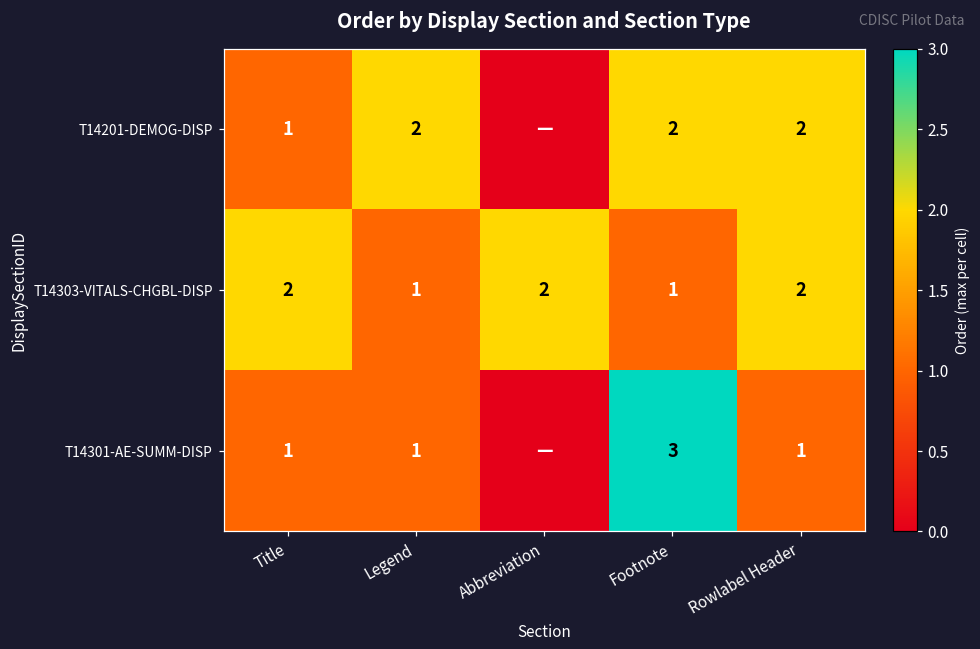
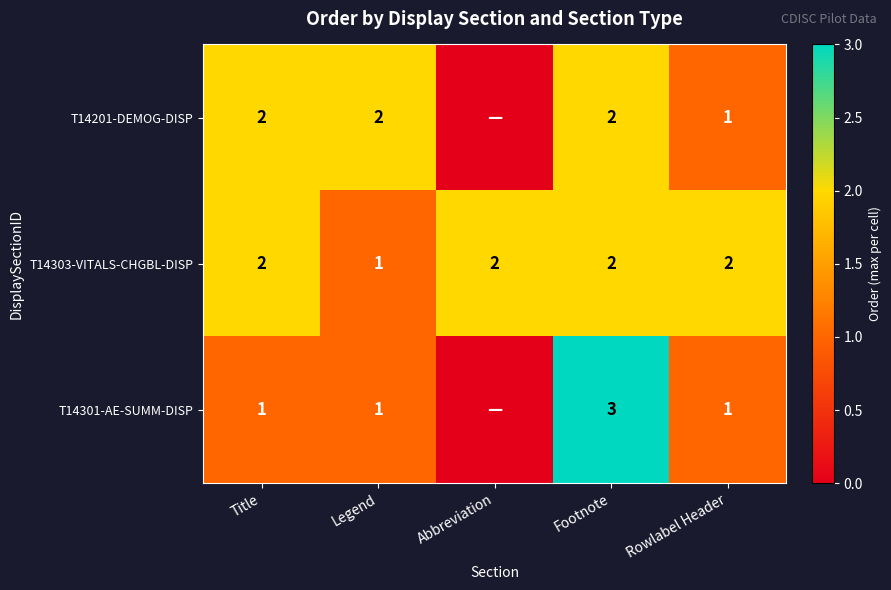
  {
    "T14201-DEMOG-DISP": {
-     "Title": 1,
+     "Title": 2,
      "Legend": 2,
      "Footnote": 2,
-     "Rowlabel Header": 2
+     "Rowlabel Header": 1
    },
    "T14303-VITALS-CHGBL-DISP": {
      "Title": 2,
      "Legend": 1,
      "Abbreviation": 2,
-     "Footnote": 1,
+     "Footnote": 2,
      "Rowlabel Header": 2
    },
    "T14301-AE-SUMM-DISP": {
      "Title": 1,
      "Legend": 1,
      "Footnote": 3,
      "Rowlabel Header": 1
    }
  }
